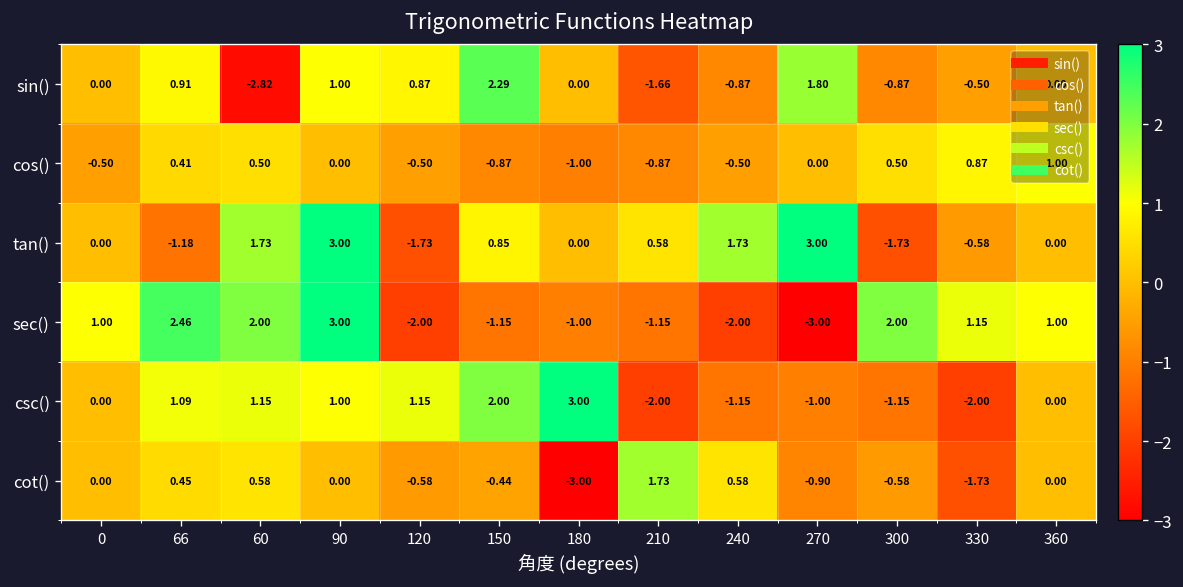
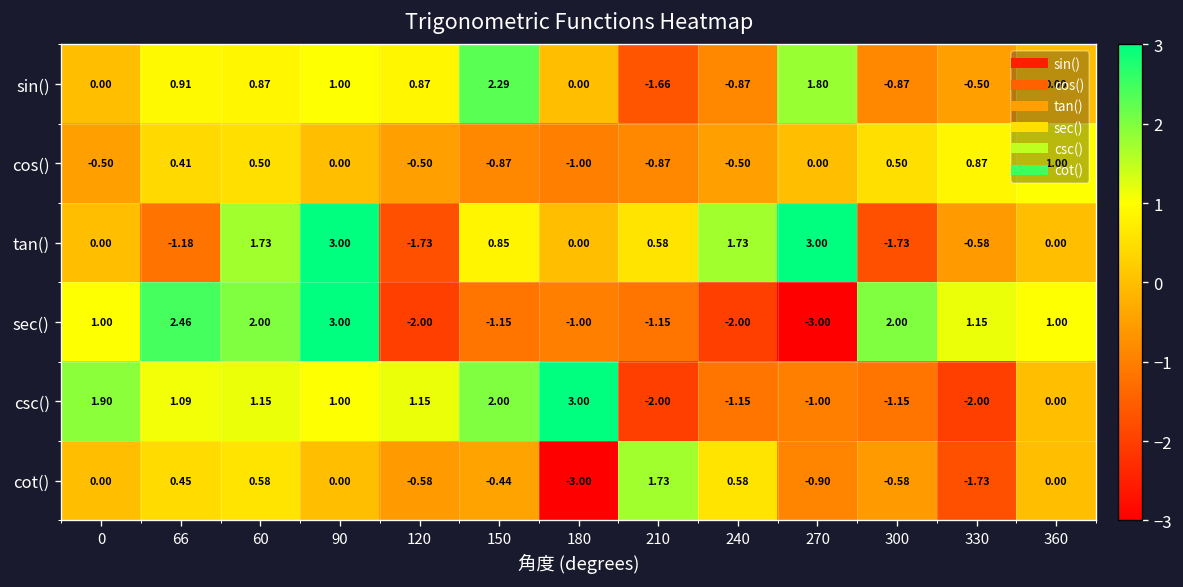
  {
    "sin()": {
      "0": 0.00,
      "66": 0.91,
-     "60": -2.82,
+     "60": 0.87,
      "90": 1.00,
      "120": 0.87,
      "150": 2.29,
      "180": 0.00,
      "210": -1.66,
      "240": -0.87,
      "270": 1.80,
      "300": -0.87,
      "330": -0.50
    },
    "cos()": {
      "0": -0.50,
      "66": 0.41,
      "60": 0.50,
      "90": 0.00,
      "120": -0.50,
      "150": -0.87,
      "180": -1.00,
      "210": -0.87,
      "240": -0.50,
      "270": 0.00,
      "300": 0.50,
      "330": 0.87
    },
    "tan()": {
      "0": 0.00,
      "66": -1.18,
      "60": 1.73,
      "90": 3.00,
      "120": -1.73,
      "150": 0.85,
      "180": 0.00,
      "210": 0.58,
      "240": 1.73,
      "270": 3.00,
      "300": -1.73,
      "330": -0.58,
      "360": 0.00
    },
    "sec()": {
      "0": 1.00,
      "66": 2.46,
      "60": 2.00,
      "90": 3.00,
      "120": -2.00,
      "150": -1.15,
      "180": -1.00,
      "210": -1.15,
      "240": -2.00,
      "270": -3.00,
      "300": 2.00,
      "330": 1.15,
      "360": 1.00
    },
    "csc()": {
-     "0": 0.00,
+     "0": 1.90,
      "66": 1.09,
      "60": 1.15,
      "90": 1.00,
      "120": 1.15,
      "150": 2.00,
      "180": 3.00,
      "210": -2.00,
      "240": -1.15,
      "270": -1.00,
      "300": -1.15,
      "330": -2.00,
      "360": 0.00
    },
    "cot()": {
      "0": 0.00,
      "66": 0.45,
      "60": 0.58,
      "90": 0.00,
      "120": -0.58,
      "150": -0.44,
      "180": -3.00,
      "210": 1.73,
      "240": 0.58,
      "270": -0.90,
      "300": -0.58,
      "330": -1.73,
      "360": 0.00
    }
  }
